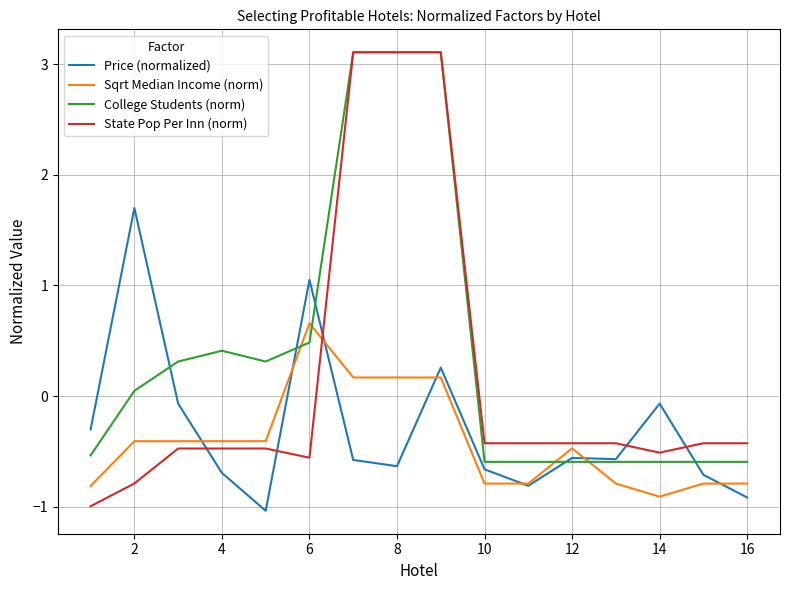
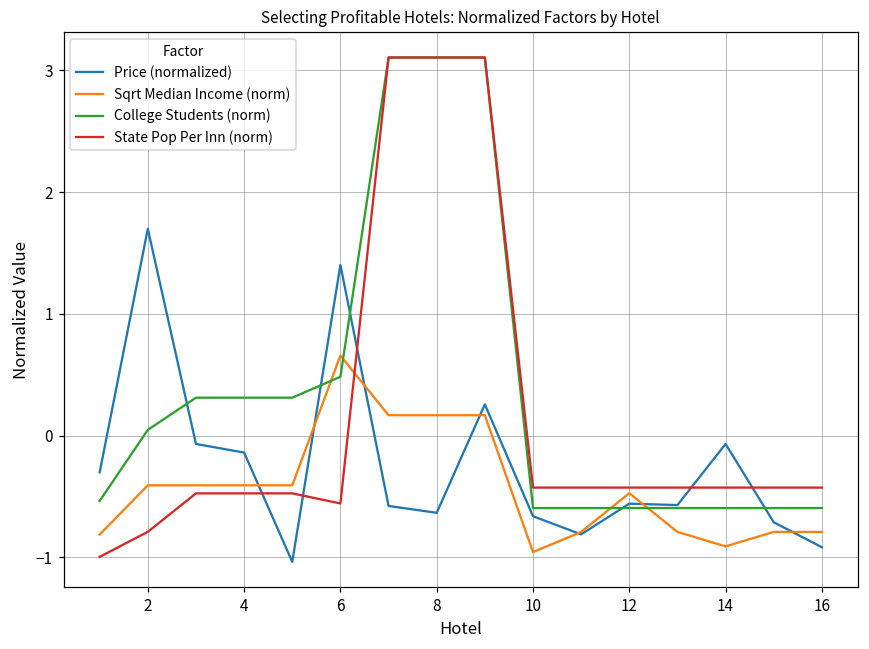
  {
    "Price (normalized)": {
      "2": 1.70,
-     "4": -0.69,
-     "6": 1.05,
+     "4": -0.14,
+     "6": 1.40,
      "8": -0.63,
      "10": -0.66,
      "12": -0.56,
      "14": -0.07,
      "16": -0.92
    },
    "Sqrt Median Income (norm)": {
      "2": -0.41,
      "4": -0.41,
      "6": 0.66,
      "8": 0.17,
-     "10": -0.79,
+     "10": -0.96,
      "12": -0.47,
      "14": -0.91,
      "16": -0.79
    },
    "College Students (norm)": {
      "2": 0.05,
-     "4": 0.41,
+     "4": 0.31,
      "6": 0.48,
      "10": -0.59,
      "12": -0.59,
      "14": -0.59,
      "16": -0.59
    },
    "State Pop Per Inn (norm)": {
      "2": -0.79,
      "4": -0.47,
      "6": -0.56,
      "10": -0.43,
      "12": -0.43,
-     "14": -0.51,
+     "14": -0.43,
      "16": -0.43
    }
  }
